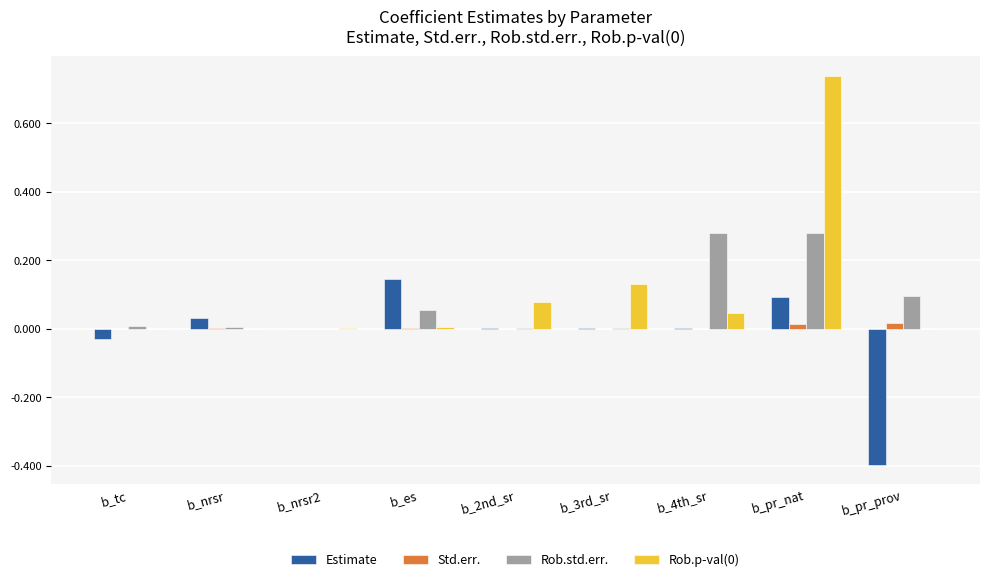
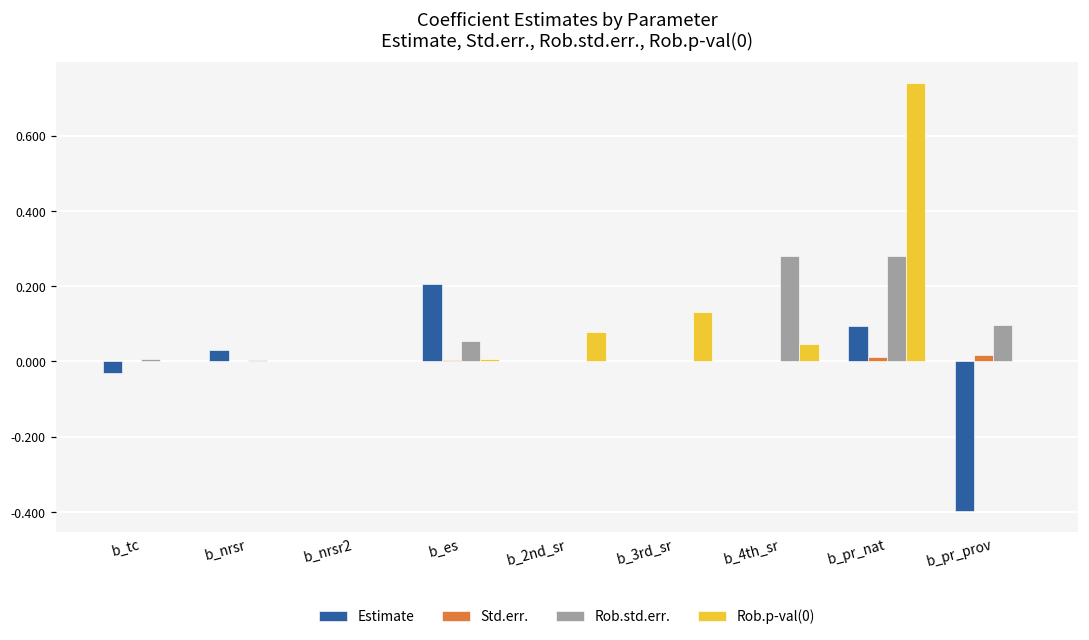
  {
    "Estimate": {
      "b_tc": -0.03,
      "b_nrsr": 0.03,
-     "b_es": 0.15,
+     "b_es": 0.20,
      "b_pr_nat": 0.09,
      "b_pr_prov": -0.40
    },
    "Std.err.": {
      "b_pr_nat": 0.01,
      "b_pr_prov": 0.02
    },
    "Rob.std.err.": {
      "b_es": 0.05,
      "b_4th_sr": 0.28,
      "b_pr_nat": 0.28,
      "b_pr_prov": 0.10
    },
    "Rob.p-val(0)": {
      "b_2nd_sr": 0.08,
      "b_3rd_sr": 0.13,
      "b_4th_sr": 0.05,
      "b_pr_nat": 0.74
    }
  }
